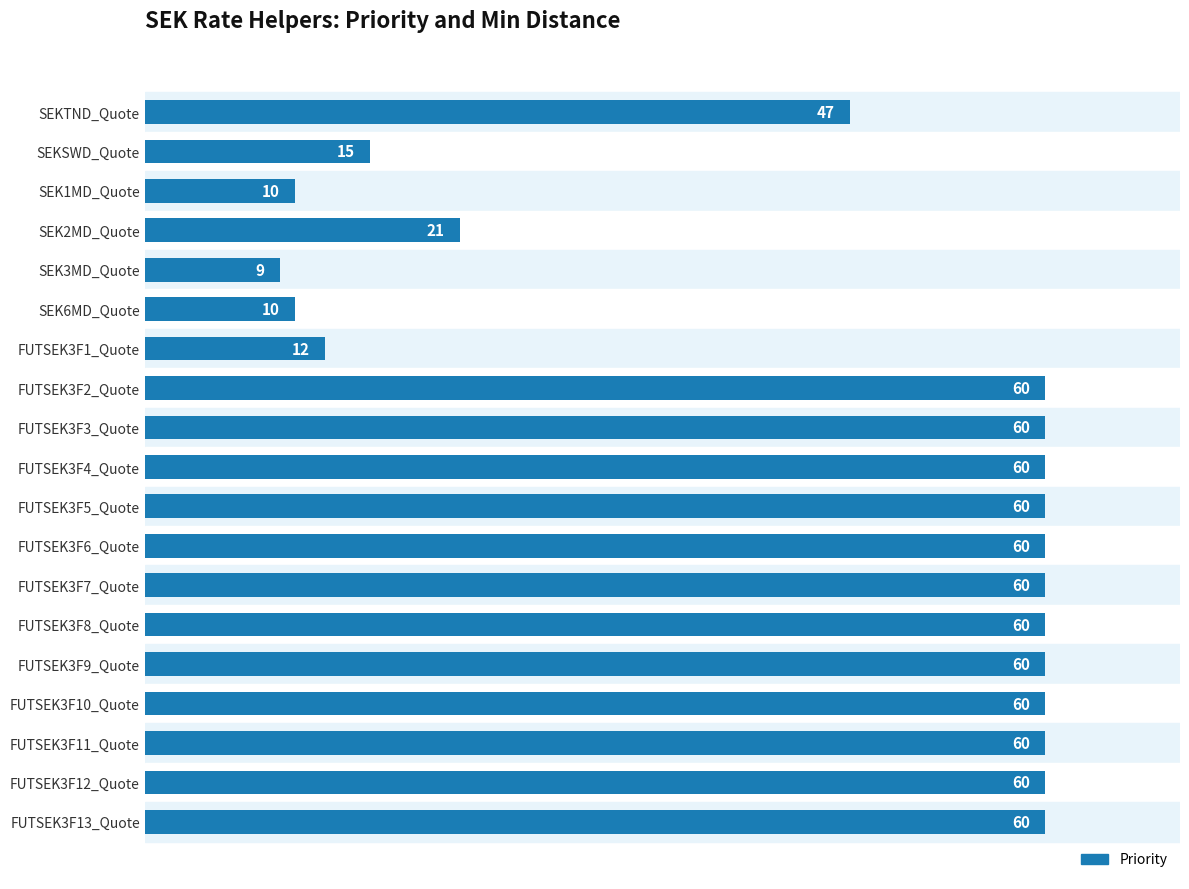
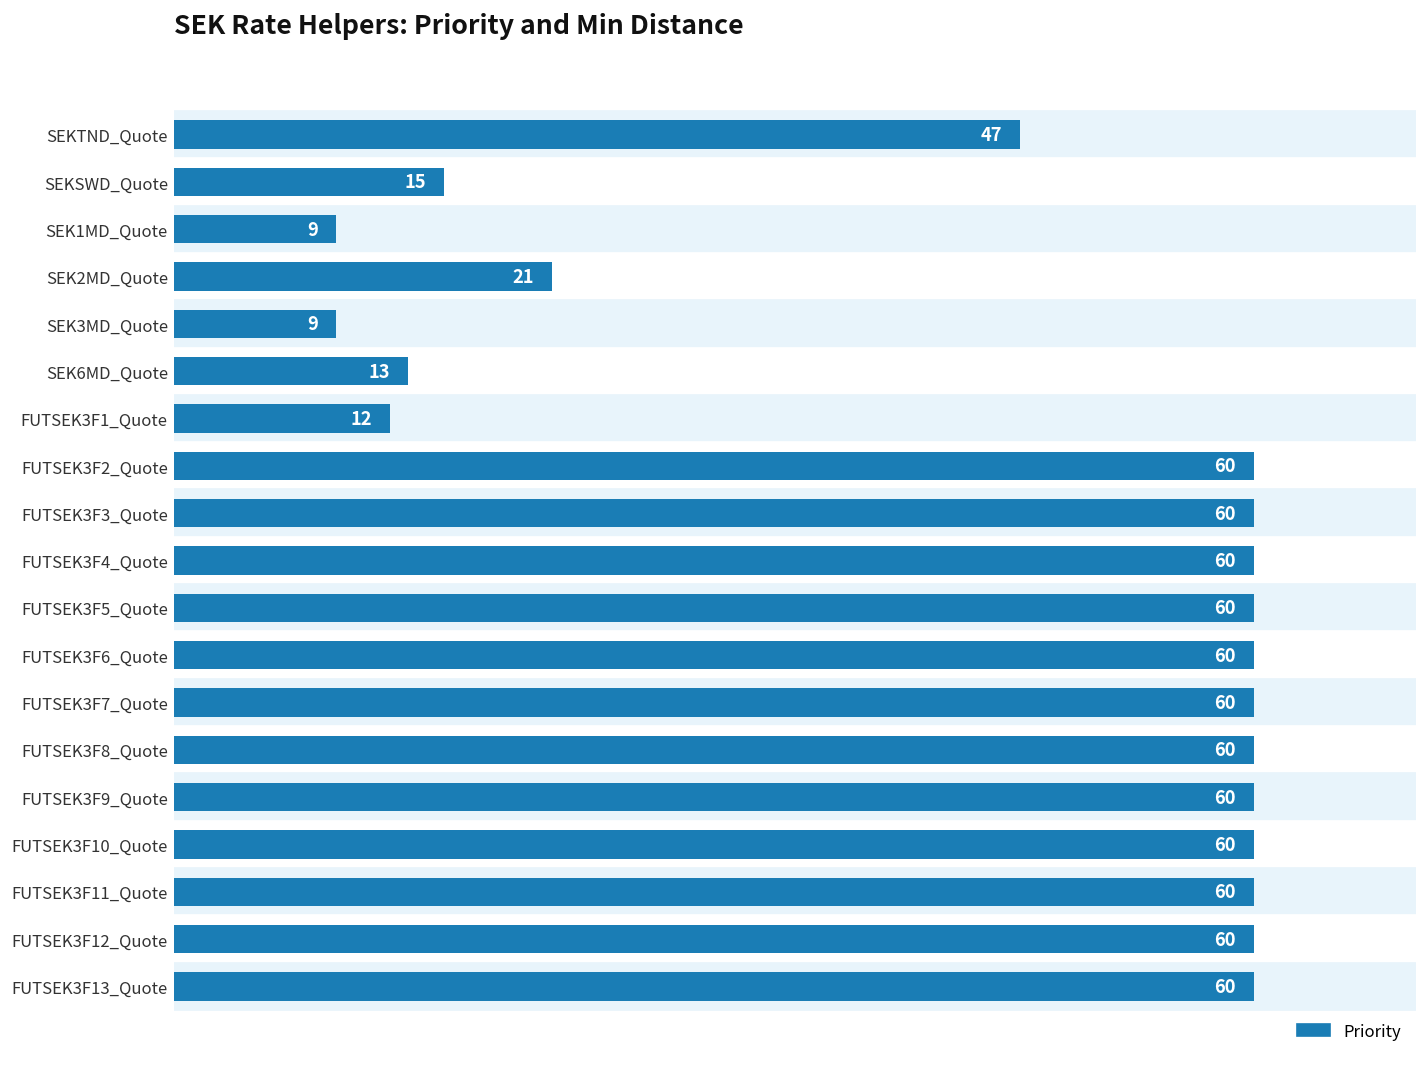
  {
    "SEKTND_Quote": 47,
    "SEKSWD_Quote": 15,
-   "SEK1MD_Quote": 10,
+   "SEK1MD_Quote": 9,
    "SEK2MD_Quote": 21,
    "SEK3MD_Quote": 9,
-   "SEK6MD_Quote": 10,
+   "SEK6MD_Quote": 13,
    "FUTSEK3F1_Quote": 12,
    "FUTSEK3F2_Quote": 60,
    "FUTSEK3F3_Quote": 60,
    "FUTSEK3F4_Quote": 60,
    "FUTSEK3F5_Quote": 60,
    "FUTSEK3F6_Quote": 60,
    "FUTSEK3F7_Quote": 60,
    "FUTSEK3F8_Quote": 60,
    "FUTSEK3F9_Quote": 60,
    "FUTSEK3F10_Quote": 60,
    "FUTSEK3F11_Quote": 60,
    "FUTSEK3F12_Quote": 60,
    "FUTSEK3F13_Quote": 60
  }
